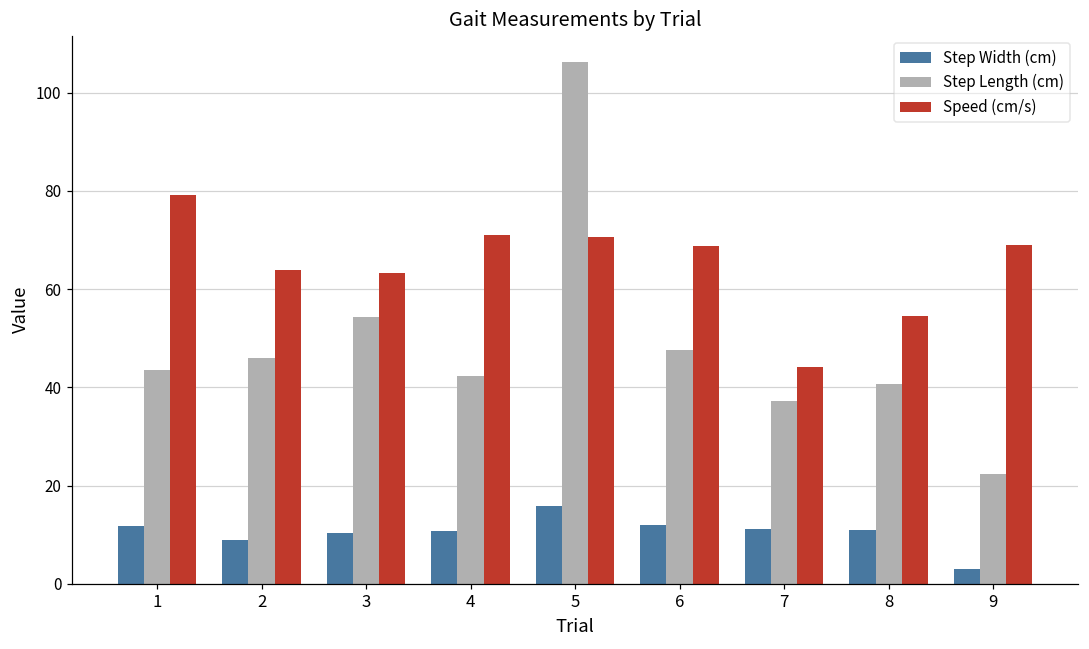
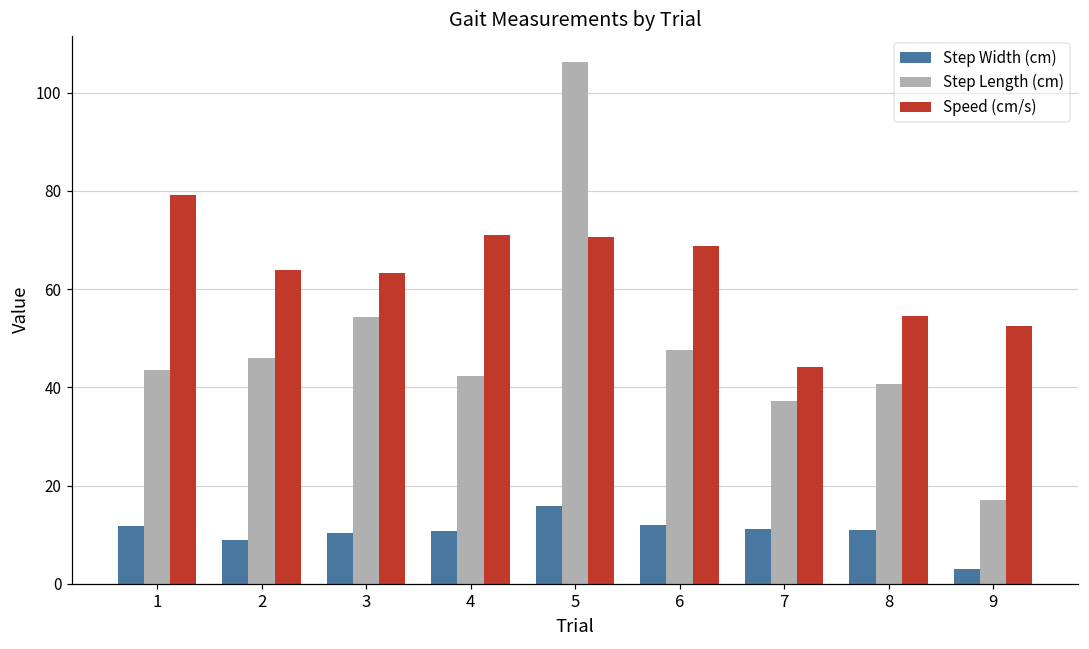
  {
    "Step Width (cm)": {
      "1": 12,
      "2": 9,
      "3": 10,
      "4": 11,
      "5": 16,
      "6": 12,
      "7": 11,
      "8": 11,
      "9": 3
    },
    "Step Length (cm)": {
      "1": 44,
      "2": 46,
      "3": 54,
      "4": 42,
      "5": 106,
      "6": 48,
      "7": 37,
      "8": 41,
-     "9": 22
+     "9": 17
    },
    "Speed (cm/s)": {
      "1": 79,
      "2": 64,
      "3": 63,
      "4": 71,
      "5": 71,
      "6": 69,
      "7": 44,
      "8": 55,
-     "9": 69
+     "9": 53
    }
  }
